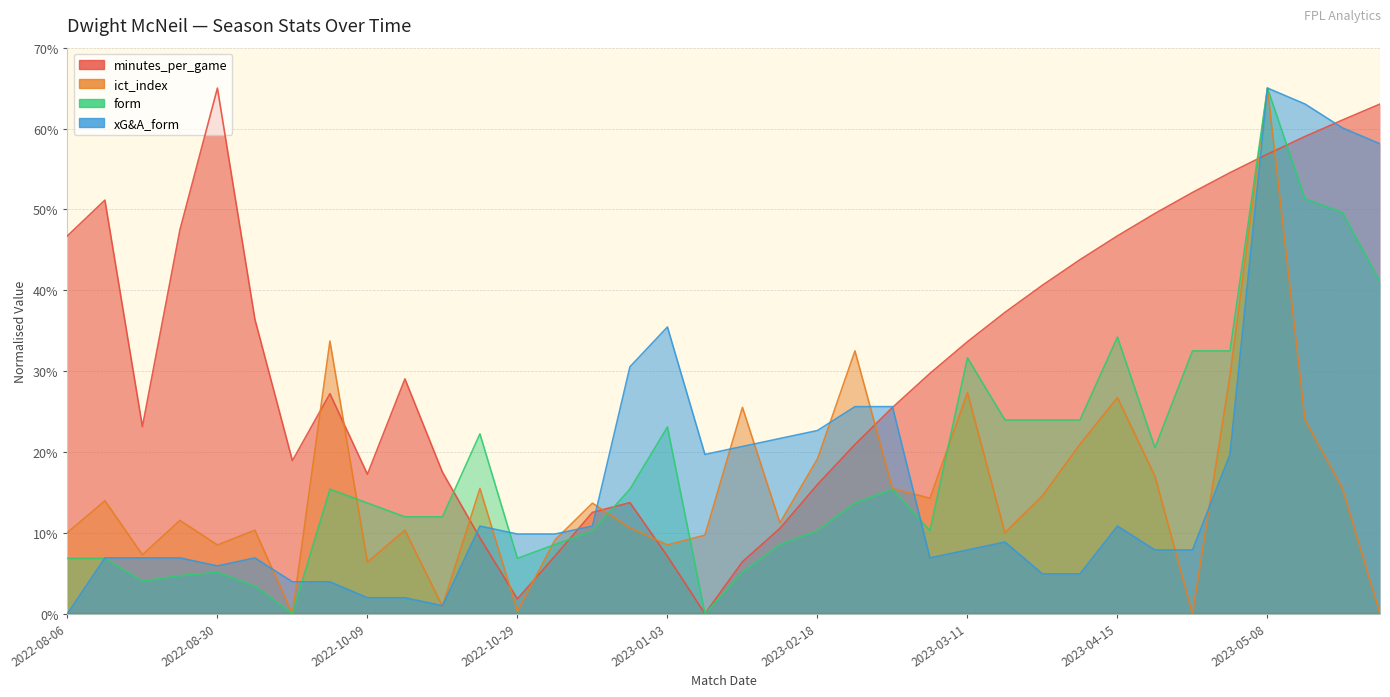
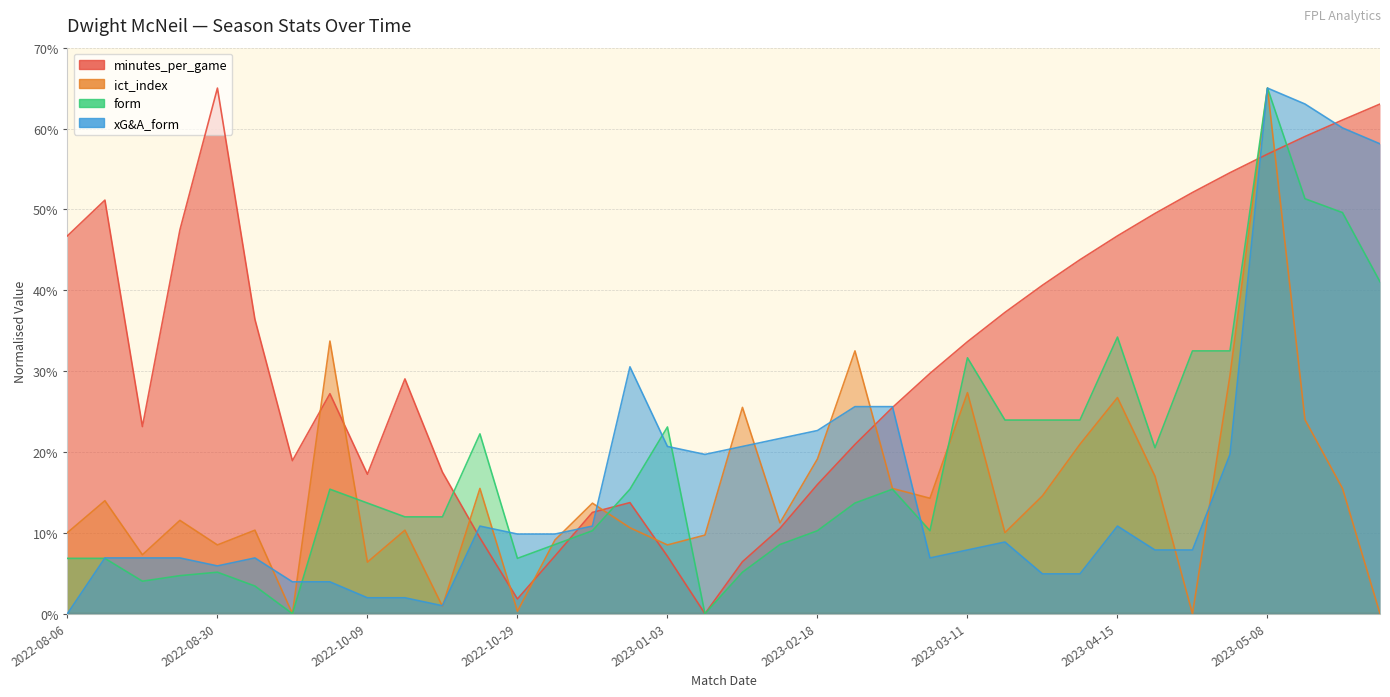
  {
    "form": {
      "2022-08-06": "7%",
      "2022-08-30": "5%",
      "2022-10-09": "14%",
      "2022-10-29": "7%",
      "2023-01-03": "23%",
      "2023-02-18": "10%",
      "2023-03-11": "32%",
      "2023-04-15": "34%"
    },
    "xG&A_form": {
      "2022-08-06": "0%",
      "2022-08-30": "6%",
      "2022-10-09": "2%",
      "2022-10-29": "10%",
-     "2023-01-03": "35%",
+     "2023-01-03": "21%",
      "2023-02-18": "23%",
      "2023-03-11": "8%",
      "2023-04-15": "11%"
    }
  }
